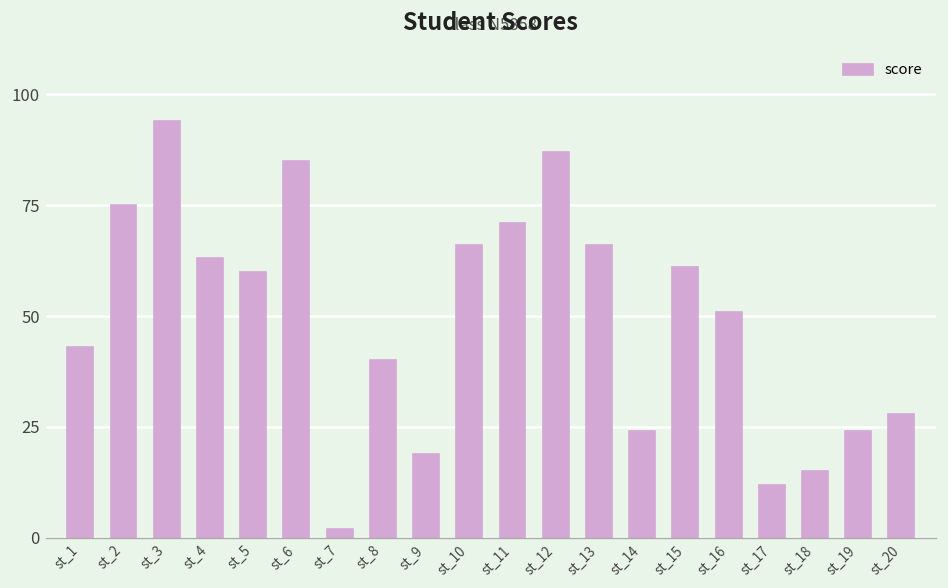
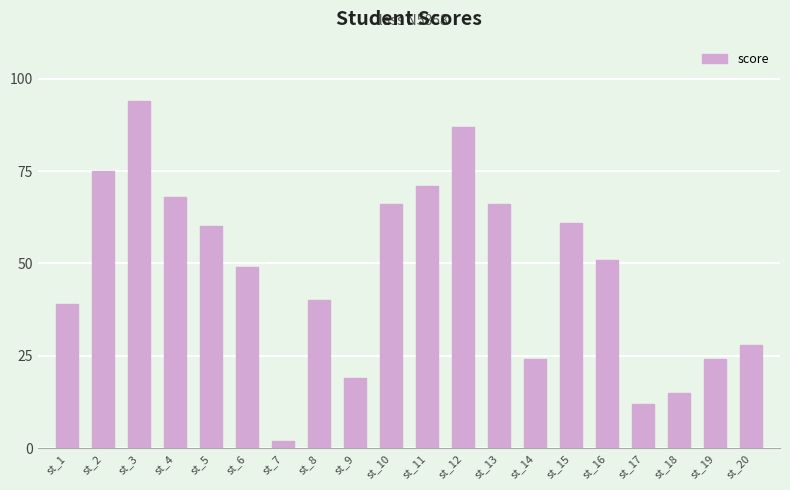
  {
-   "st_1": 43,
+   "st_1": 39,
    "st_2": 75,
    "st_3": 94,
-   "st_4": 63,
+   "st_4": 68,
    "st_5": 60,
-   "st_6": 85,
+   "st_6": 49,
    "st_7": 2,
    "st_8": 40,
    "st_9": 19,
    "st_10": 66,
    "st_11": 71,
    "st_12": 87,
    "st_13": 66,
    "st_14": 24,
    "st_15": 61,
    "st_16": 51,
    "st_17": 12,
    "st_18": 15,
    "st_19": 24,
    "st_20": 28
  }
